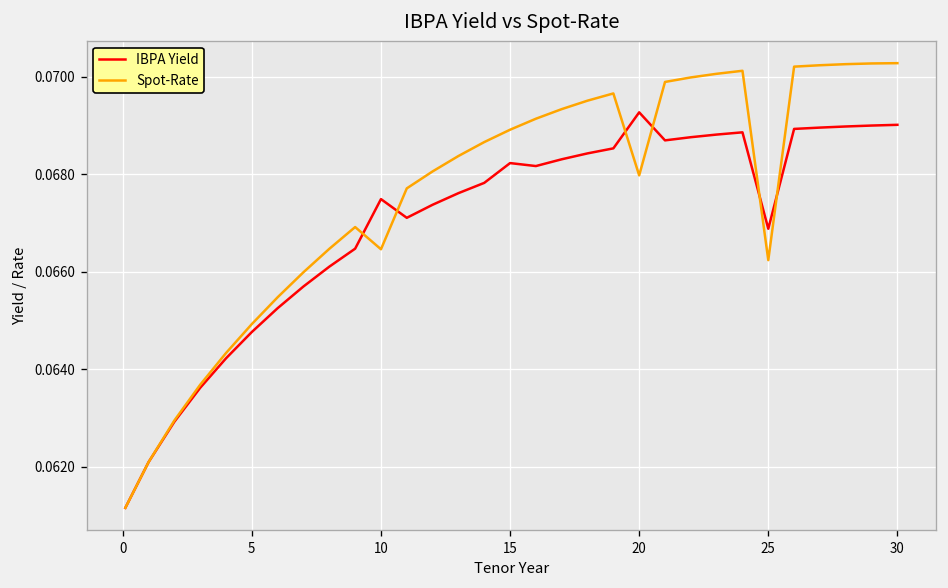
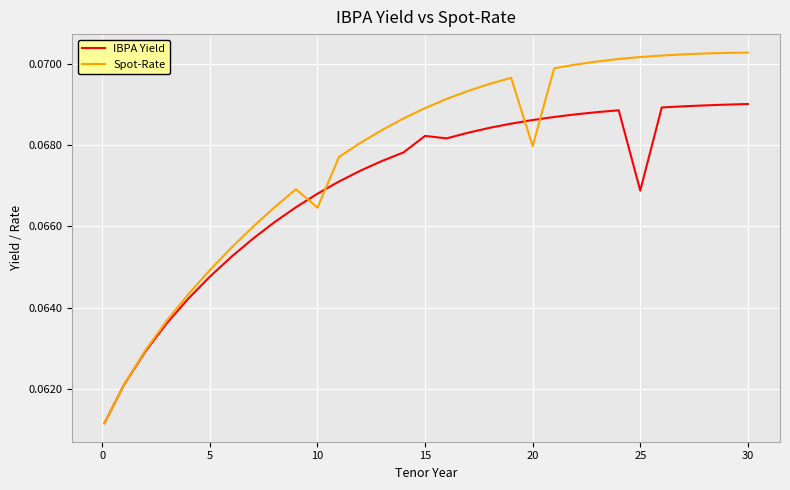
  {
    "IBPA Yield": {
      "5": 0.0648,
-     "10": 0.0675,
+     "10": 0.0668,
      "15": 0.0682,
-     "20": 0.0693,
+     "20": 0.0686,
      "25": 0.0669,
      "30": 0.0690
    },
    "Spot-Rate": {
      "5": 0.0649,
      "10": 0.0665,
      "15": 0.0689,
      "20": 0.0680,
-     "25": 0.0662,
+     "25": 0.0702,
      "30": 0.0703
    }
  }
